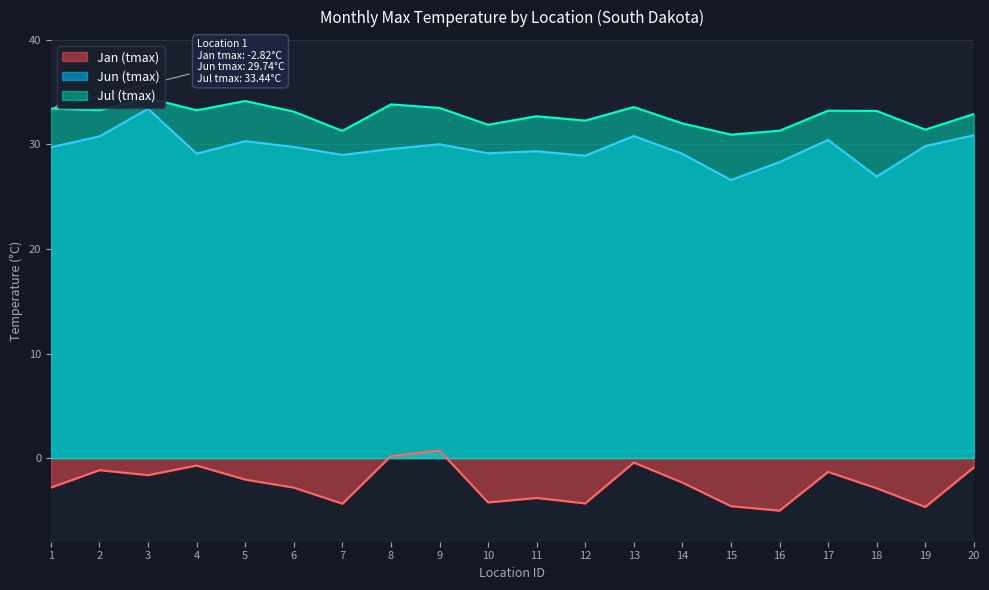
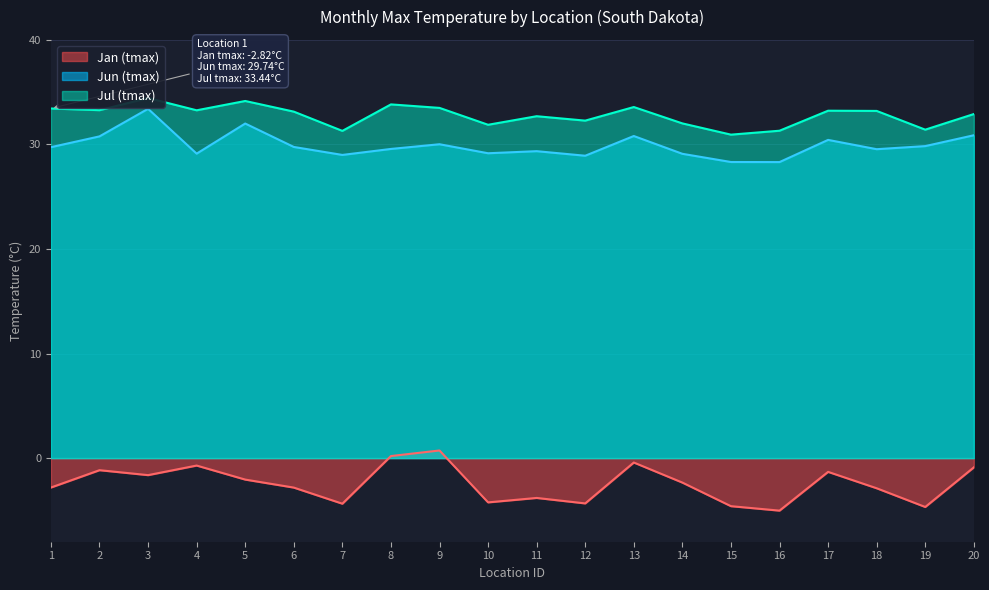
  {
    "Jun (tmax)": {
      "1": 29.7,
      "2": 30.8,
      "4": 29.1,
-     "5": 30.3,
+     "5": 32.0,
      "6": 29.8,
      "7": 29.0,
      "8": 29.6,
      "9": 30.0,
      "10": 29.2,
      "11": 29.4,
      "12": 28.9,
      "13": 30.8,
      "14": 29.1,
-     "15": 26.6,
+     "15": 28.3,
      "16": 28.3,
      "17": 30.4,
-     "18": 26.9,
+     "18": 29.5,
      "19": 29.8,
      "20": 30.9
    },
    "Jul (tmax)": {
      "1": 33.4,
      "2": 33.3,
      "4": 33.3,
      "6": 33.1,
      "7": 31.3,
      "8": 33.8,
      "9": 33.5,
      "10": 31.9,
      "11": 32.7,
      "12": 32.3,
      "13": 33.6,
      "14": 32.0,
      "15": 30.9,
      "16": 31.3,
      "17": 33.2,
      "18": 33.2,
      "19": 31.4,
      "20": 32.9
    }
  }
